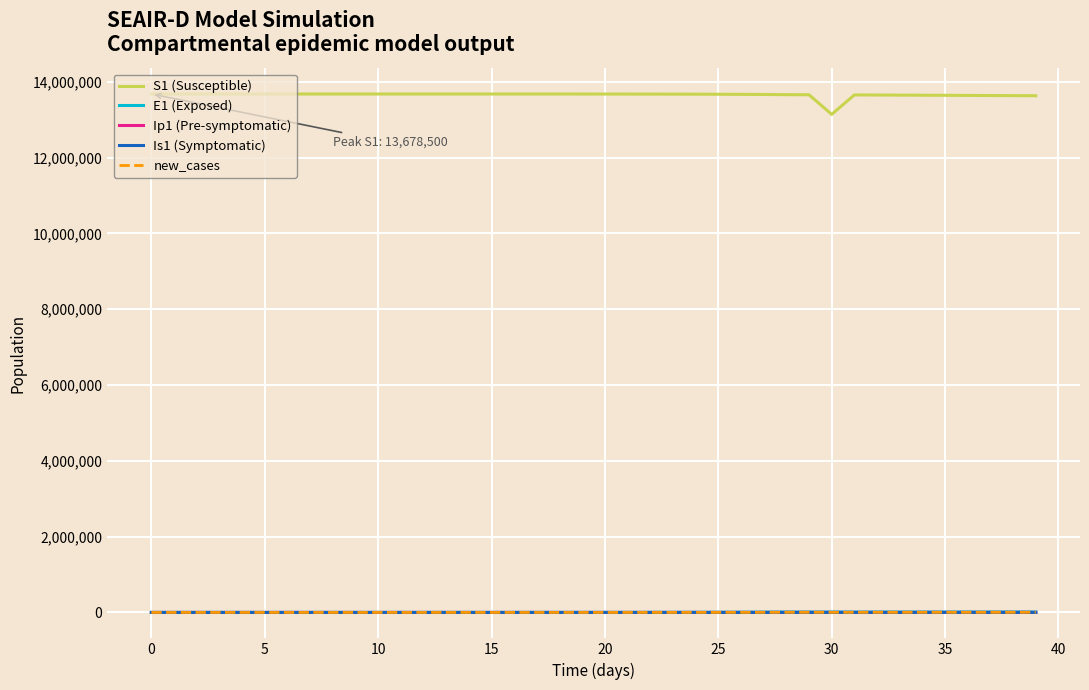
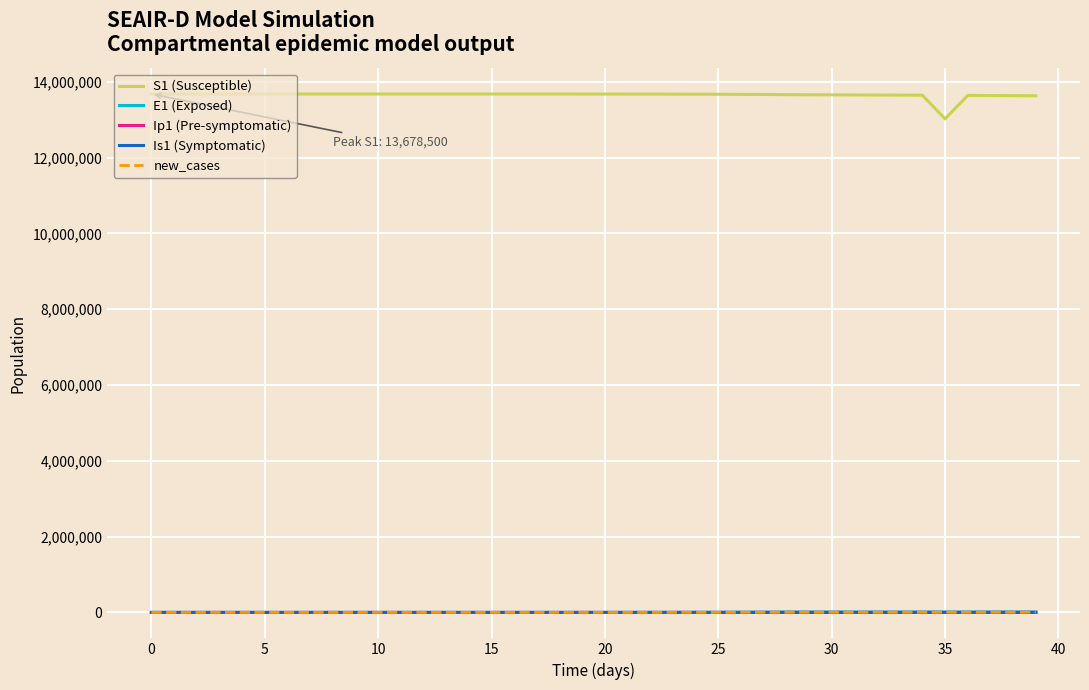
  {
    "S1 (Susceptible)": {
      "15": "13,700,000",
      "20": "13,700,000",
      "25": "13,700,000",
-     "30": "13,100,000",
-     "35": "13,600,000"
+     "30": "13,700,000",
+     "35": "13,000,000"
    },
    "new_cases": {
      "0": "0",
      "5": "0",
      "10": "0",
      "15": "0",
      "20": "0",
      "25": "0",
      "30": "0",
      "35": "0"
    }
  }
